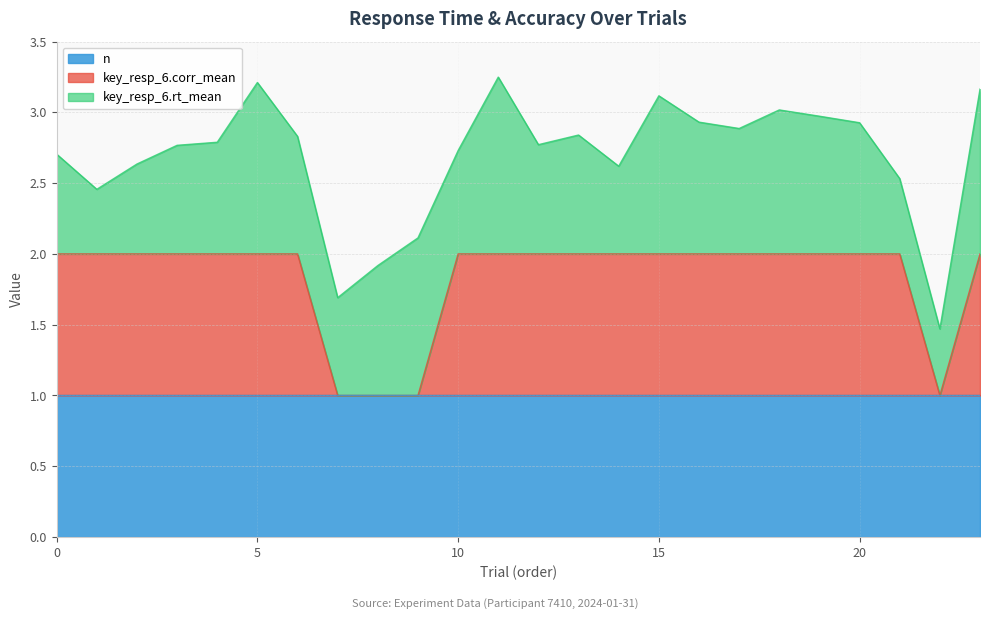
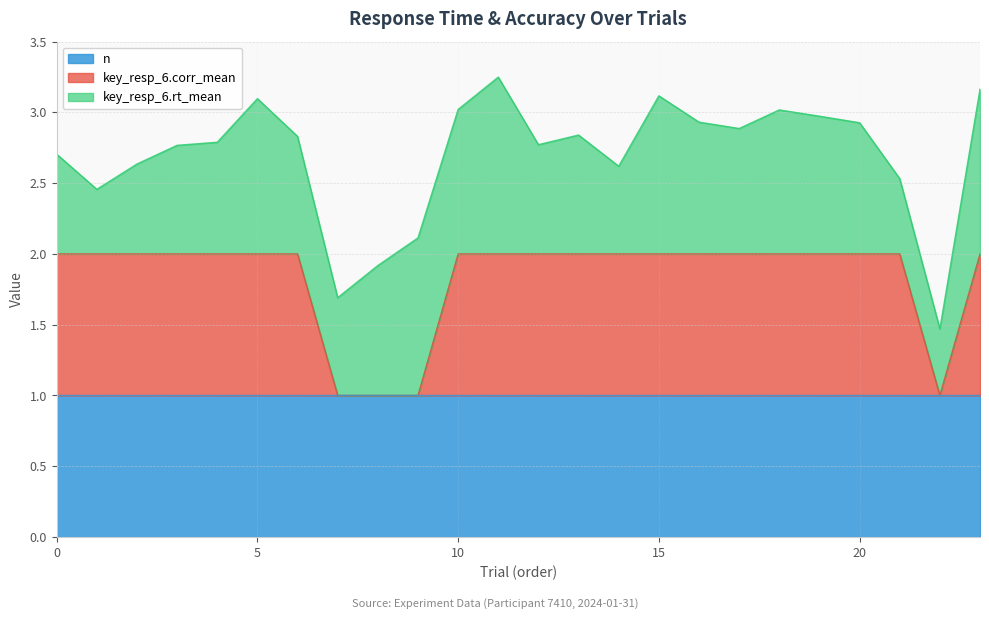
  {
    "n": {
      "0": 1.00,
      "5": 1.00,
      "10": 1.00,
      "15": 1.00,
      "20": 1.00
    },
    "key_resp_6.corr_mean": {
      "0": 2.00,
      "5": 2.00,
      "10": 2.00,
      "15": 2.00,
      "20": 2.00
    },
    "key_resp_6.rt_mean": {
      "0": 0.70,
-     "5": 1.21,
-     "10": 0.73,
+     "5": 1.10,
+     "10": 1.02,
      "15": 1.12,
      "20": 0.93
    }
  }
